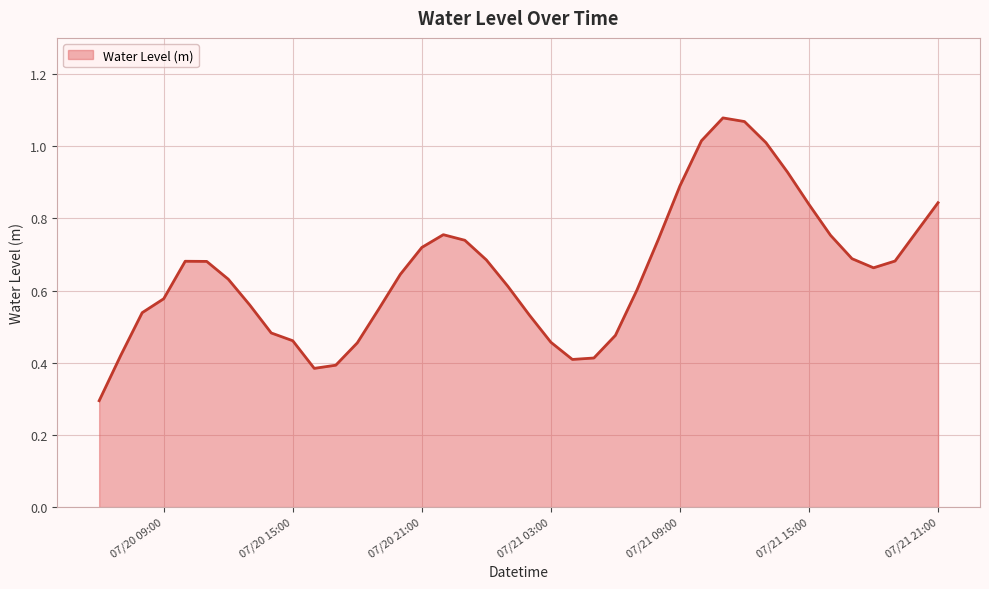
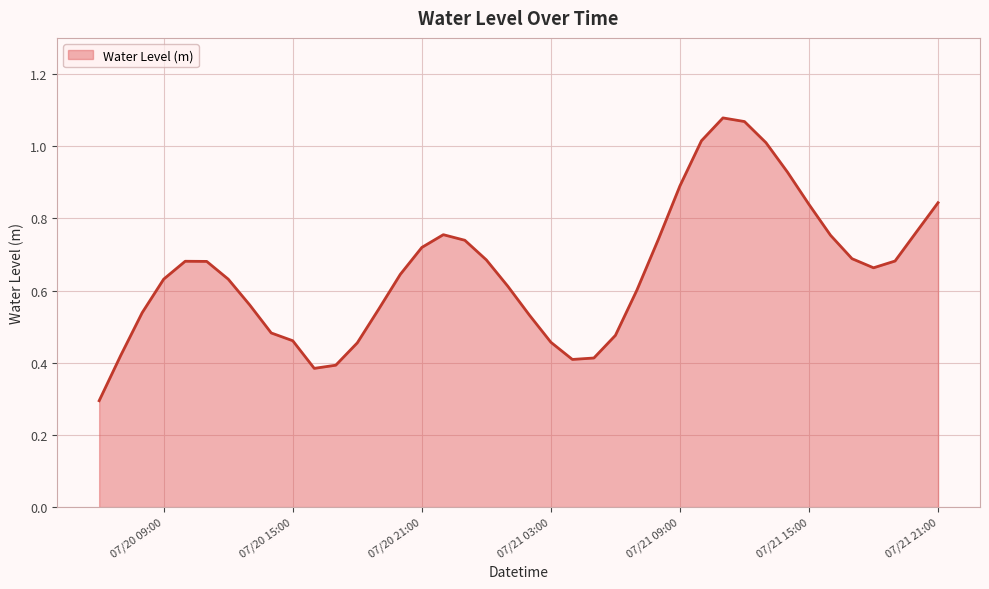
  {
-   "07/20 09:00": 0.58,
+   "07/20 09:00": 0.63,
    "07/20 15:00": 0.46,
    "07/20 21:00": 0.72,
    "07/21 03:00": 0.46,
    "07/21 09:00": 0.89,
    "07/21 15:00": 0.84,
    "07/21 21:00": 0.84
  }
